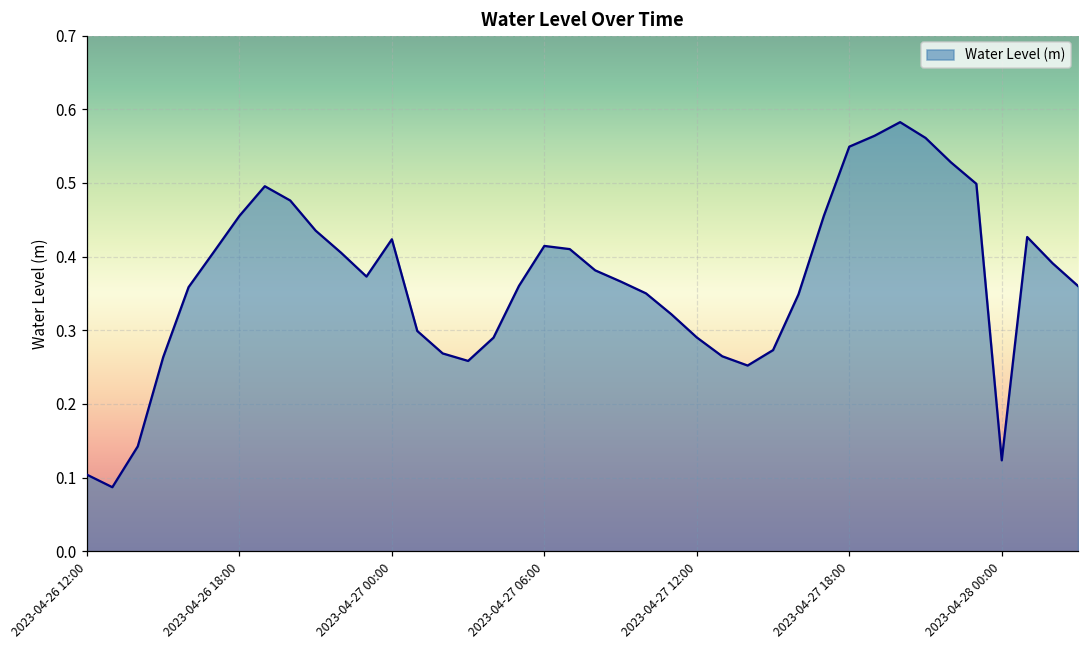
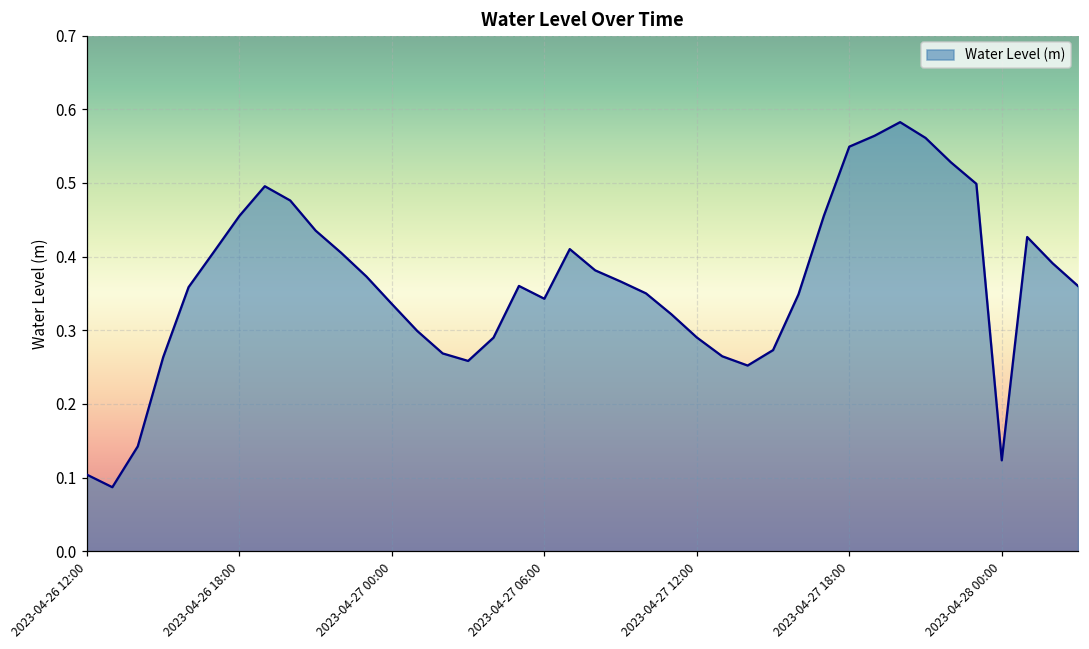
  {
    "2023-04-26 12:00": 0.10,
    "2023-04-26 18:00": 0.46,
-   "2023-04-27 00:00": 0.42,
-   "2023-04-27 06:00": 0.41,
+   "2023-04-27 00:00": 0.34,
+   "2023-04-27 06:00": 0.34,
    "2023-04-27 12:00": 0.29,
    "2023-04-27 18:00": 0.55,
    "2023-04-28 00:00": 0.12
  }
